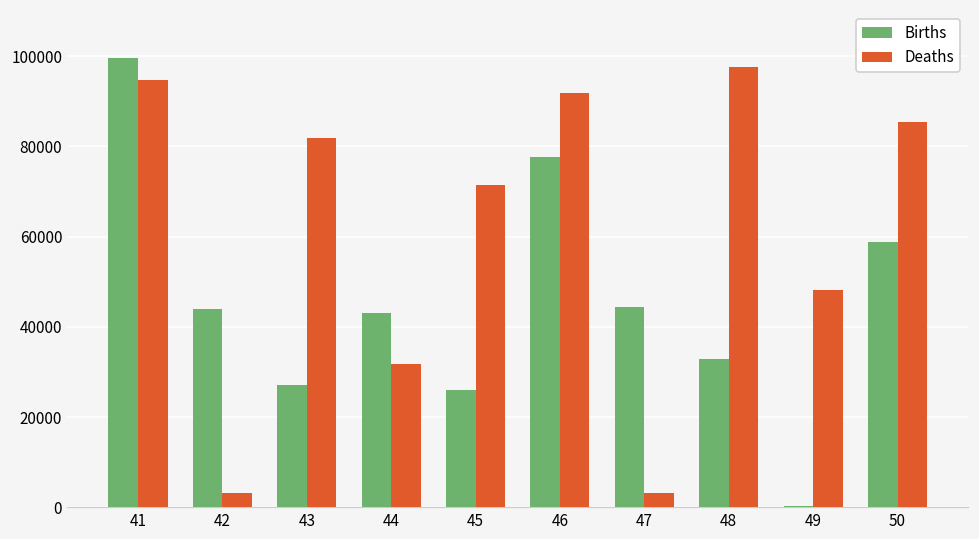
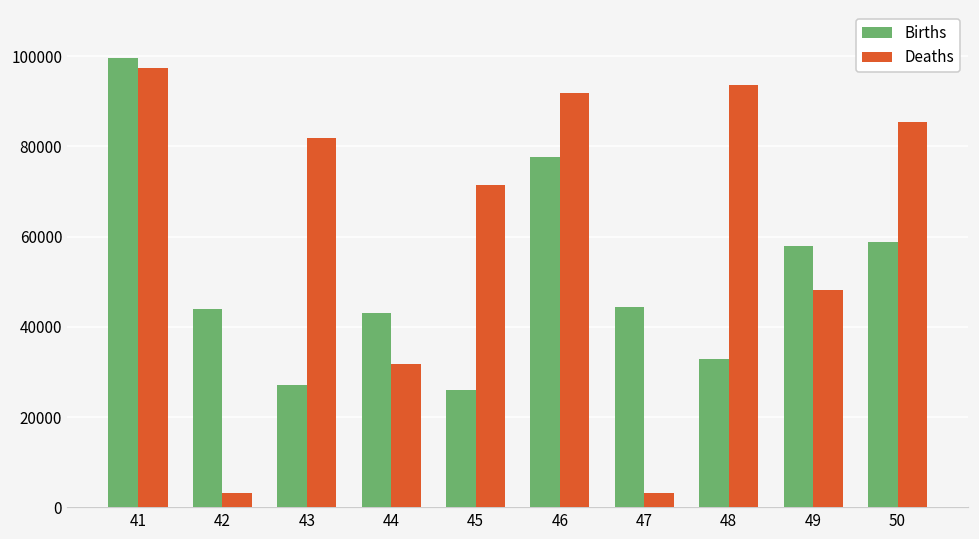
  {
    "Births": {
      "41": 100000,
      "42": 44000,
      "43": 27000,
      "44": 43000,
      "45": 26000,
      "46": 78000,
      "47": 44000,
      "48": 33000,
-     "49": 0,
+     "49": 58000,
      "50": 59000
    },
    "Deaths": {
-     "41": 95000,
+     "41": 97000,
      "42": 3000,
      "43": 82000,
      "44": 32000,
      "45": 71000,
      "46": 92000,
      "47": 3000,
-     "48": 98000,
+     "48": 94000,
      "49": 48000,
      "50": 85000
    }
  }
